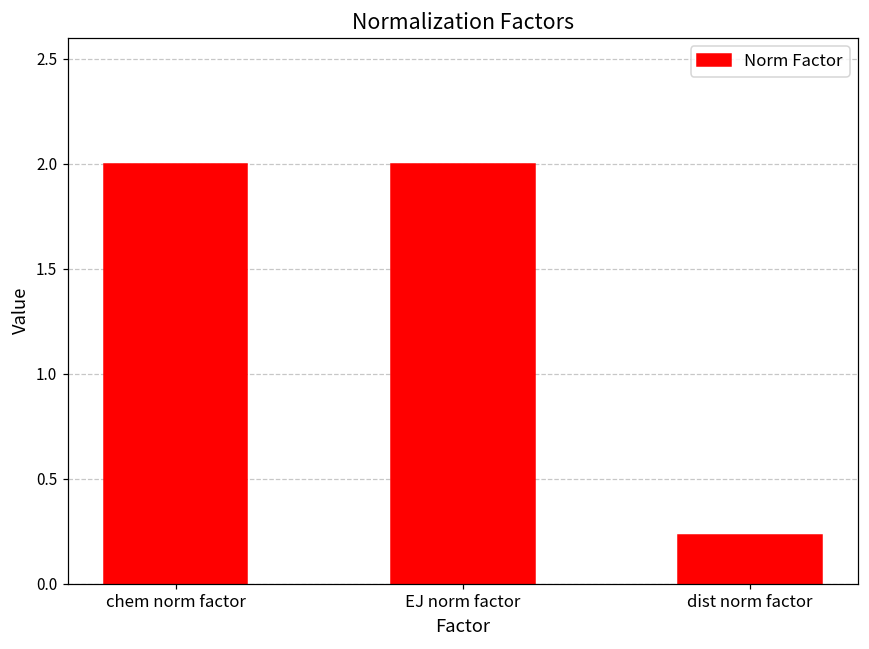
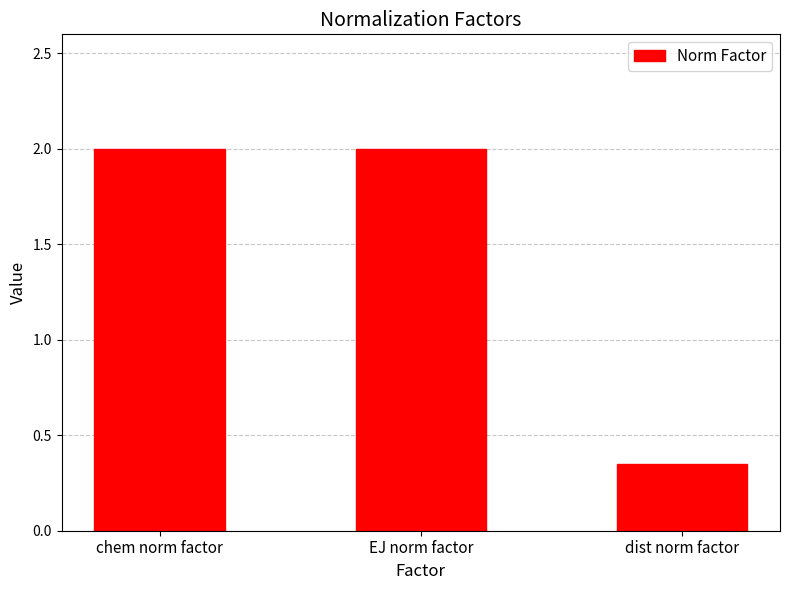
  {
    "chem norm factor": 2.00,
    "EJ norm factor": 2.00,
-   "dist norm factor": 0.23
+   "dist norm factor": 0.35
  }
